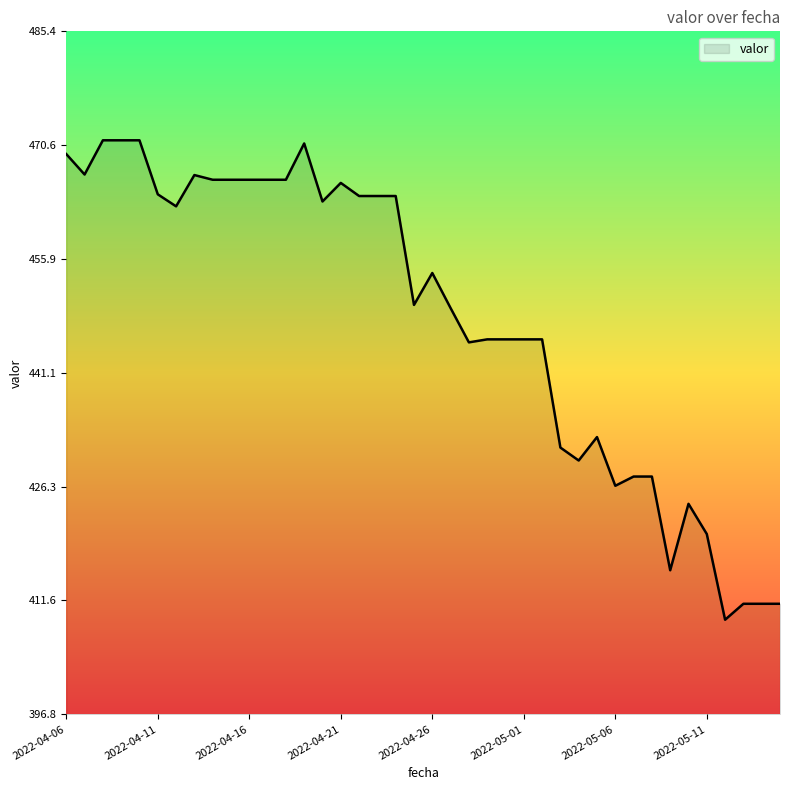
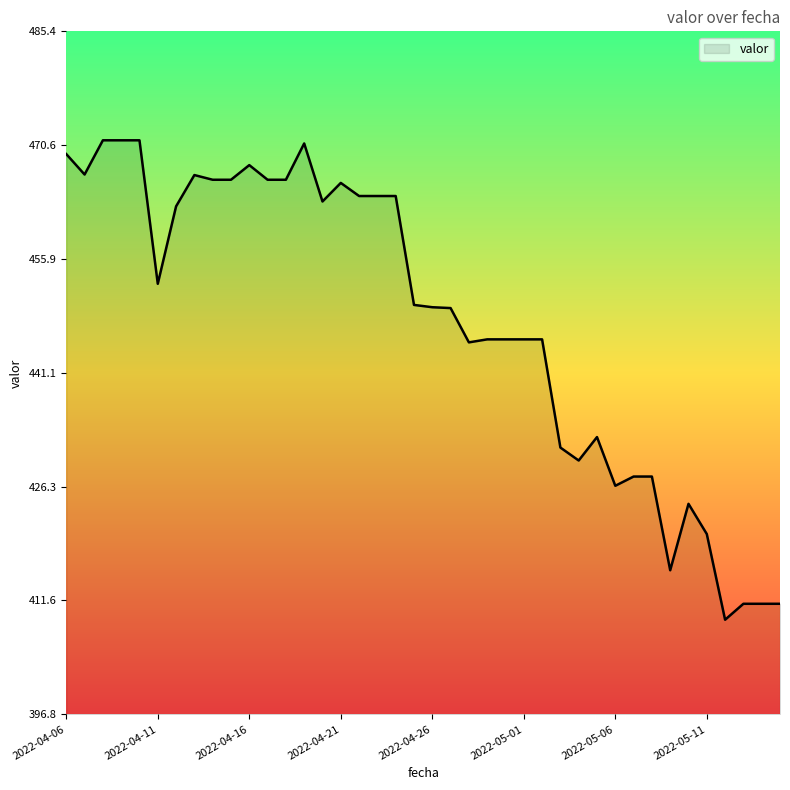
  {
    "2022-04-06": 469,
-   "2022-04-11": 464,
-   "2022-04-16": 466,
+   "2022-04-11": 453,
+   "2022-04-16": 468,
    "2022-04-21": 466,
-   "2022-04-26": 454,
+   "2022-04-26": 450,
    "2022-05-01": 445,
    "2022-05-06": 426,
    "2022-05-11": 420
  }
